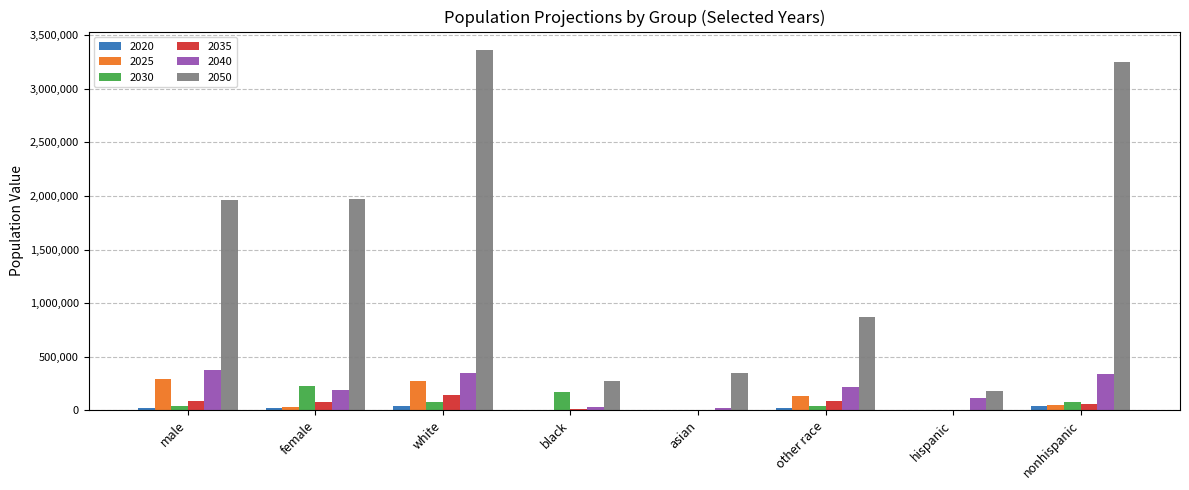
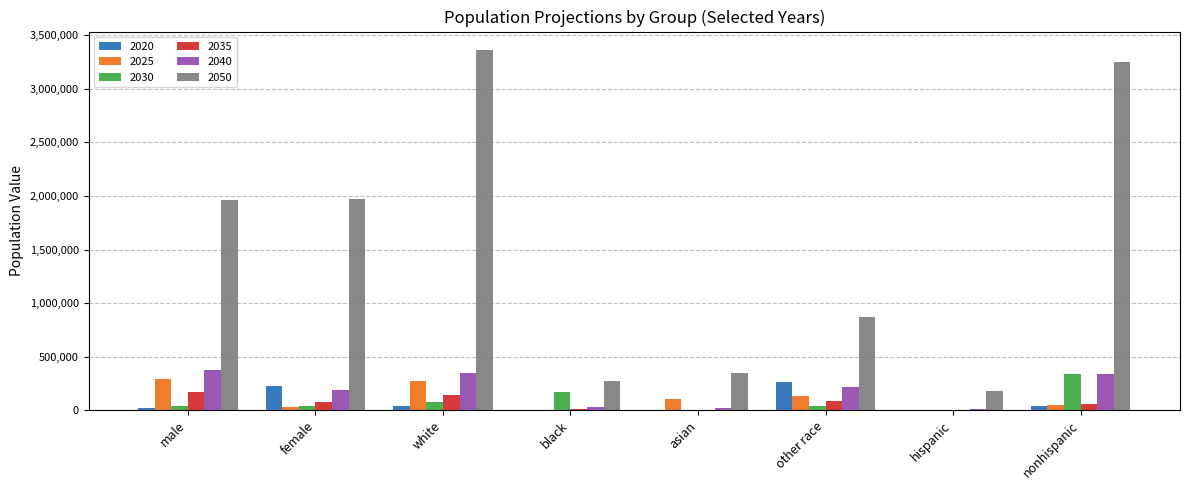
  {
    "2020": {
      "male": "20,000",
-     "female": "20,000",
+     "female": "230,000",
      "white": "40,000",
-     "other race": "20,000",
+     "other race": "260,000",
      "nonhispanic": "40,000"
    },
    "2025": {
      "male": "290,000",
      "female": "30,000",
      "white": "270,000",
-     "asian": "0",
+     "asian": "110,000",
      "other race": "140,000",
      "nonhispanic": "50,000"
    },
    "2030": {
      "male": "40,000",
-     "female": "220,000",
+     "female": "40,000",
      "white": "80,000",
      "black": "170,000",
      "other race": "40,000",
-     "nonhispanic": "70,000"
+     "nonhispanic": "340,000"
    },
    "2035": {
-     "male": "80,000",
+     "male": "170,000",
      "female": "80,000",
      "white": "150,000",
      "other race": "90,000",
      "nonhispanic": "60,000"
    },
    "2040": {
      "male": "370,000",
      "female": "190,000",
      "white": "350,000",
      "black": "30,000",
      "other race": "220,000",
-     "hispanic": "120,000",
+     "hispanic": "10,000",
      "nonhispanic": "340,000"
    },
    "2050": {
      "male": "1,970,000",
      "female": "1,970,000",
      "white": "3,370,000",
      "black": "280,000",
      "asian": "350,000",
      "other race": "870,000",
      "hispanic": "180,000",
      "nonhispanic": "3,250,000"
    }
  }
